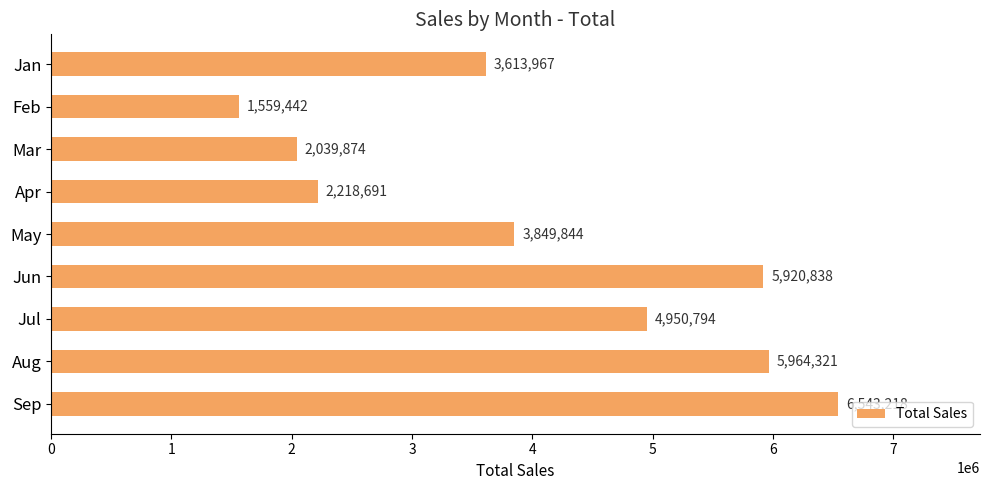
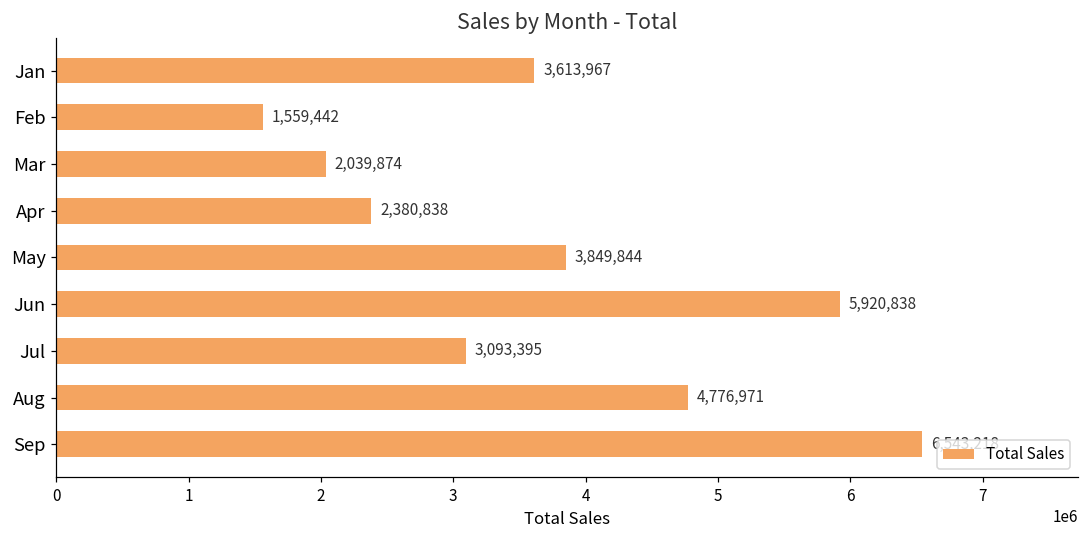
  {
    "Jan": "3,613,967",
    "Feb": "1,559,442",
    "Mar": "2,039,874",
-   "Apr": "2,218,691",
+   "Apr": "2,380,838",
    "May": "3,849,844",
    "Jun": "5,920,838",
-   "Jul": "4,950,794",
-   "Aug": "5,964,321"
+   "Jul": "3,093,395",
+   "Aug": "4,776,971"
  }
